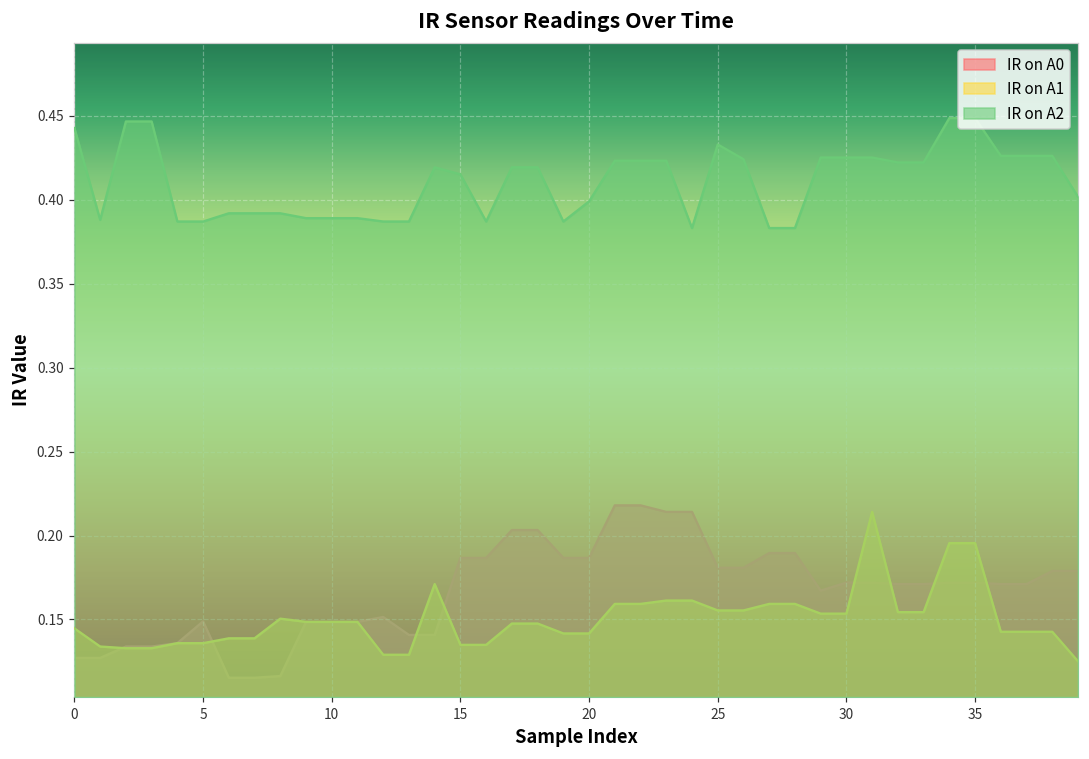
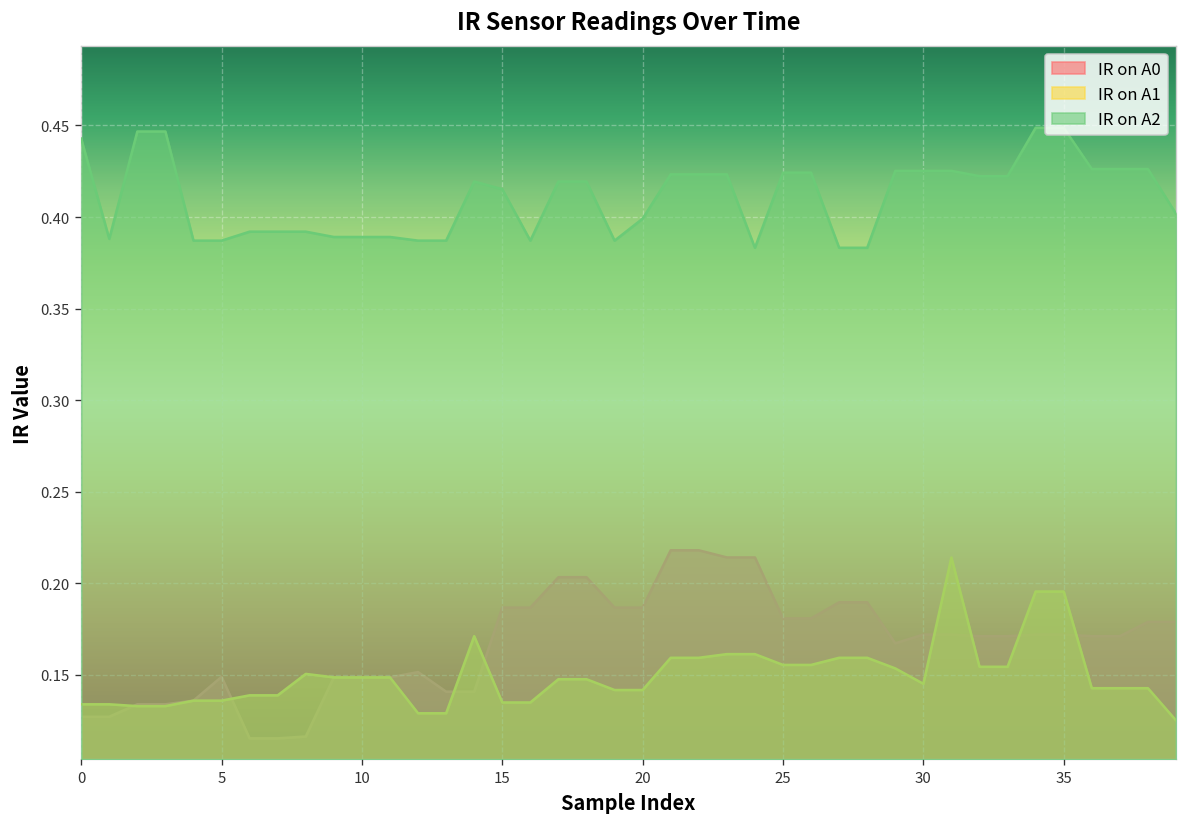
  {
    "IR on A0": {
      "0": 0.127,
      "5": 0.149,
      "15": 0.187,
      "20": 0.187,
      "25": 0.181,
      "30": 0.172,
      "35": 0.172
    },
    "IR on A1": {
-     "0": 0.145,
+     "0": 0.134,
      "5": 0.136,
      "15": 0.135,
      "20": 0.142,
      "25": 0.155,
-     "30": 0.154,
+     "30": 0.145,
      "35": 0.196
    },
    "IR on A2": {
      "0": 0.443,
      "5": 0.387,
      "10": 0.389,
      "15": 0.415,
      "20": 0.399,
-     "25": 0.433,
+     "25": 0.424,
      "30": 0.425
    }
  }
